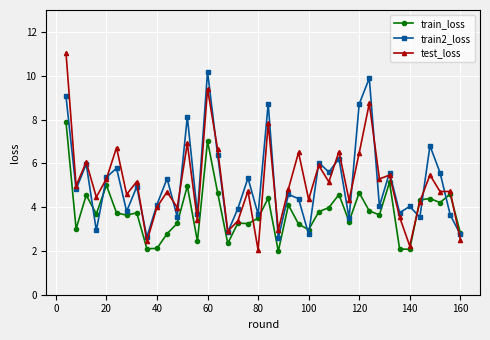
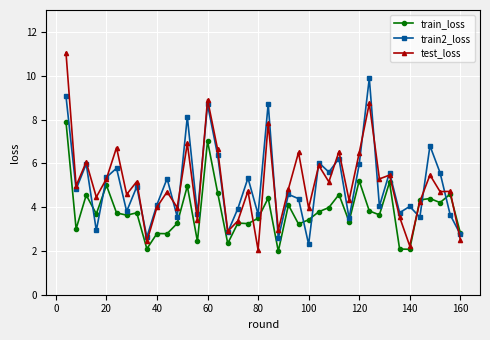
  {
    "train_loss": {
      "20": 5.0,
-     "40": 2.1,
+     "40": 2.8,
      "60": 7.0,
      "80": 3.5,
-     "100": 3.0,
-     "120": 4.7,
+     "100": 3.4,
+     "120": 5.2,
      "140": 2.1
    },
    "train2_loss": {
-     "60": 10.2,
+     "60": 8.7,
      "80": 3.7,
-     "100": 2.8,
-     "120": 8.7,
+     "100": 2.3,
+     "120": 5.9,
      "140": 4.0
    },
    "test_loss": {
-     "60": 9.4,
+     "60": 8.9,
      "80": 2.0,
-     "100": 4.4,
+     "100": 4.0,
      "120": 6.5,
      "140": 2.2,
      "160": 2.5
    }
  }
